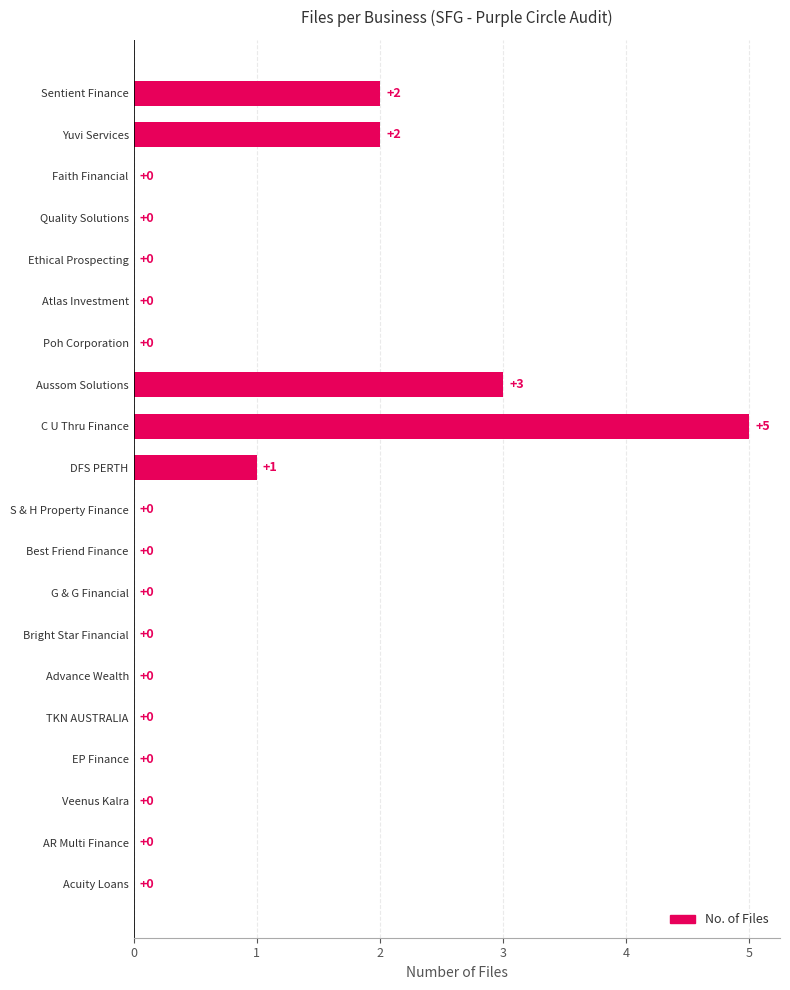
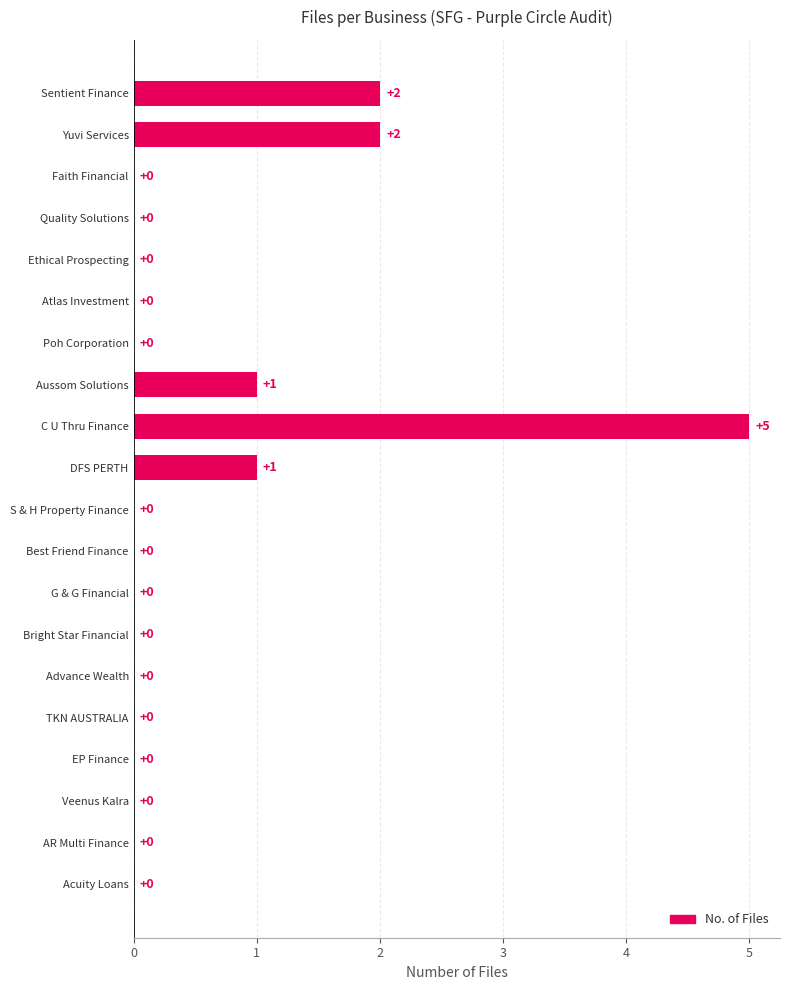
  {
    "Sentient Finance": "+2",
    "Yuvi Services": "+2",
    "Faith Financial": "+0",
    "Quality Solutions": "+0",
    "Ethical Prospecting": "+0",
    "Atlas Investment": "+0",
    "Poh Corporation": "+0",
-   "Aussom Solutions": "+3",
+   "Aussom Solutions": "+1",
    "C U Thru Finance": "+5",
    "DFS PERTH": "+1",
    "S & H Property Finance": "+0",
    "Best Friend Finance": "+0",
    "G & G Financial": "+0",
    "Bright Star Financial": "+0",
    "Advance Wealth": "+0",
    "TKN AUSTRALIA": "+0",
    "EP Finance": "+0",
    "Veenus Kalra": "+0",
    "AR Multi Finance": "+0",
    "Acuity Loans": "+0"
  }
